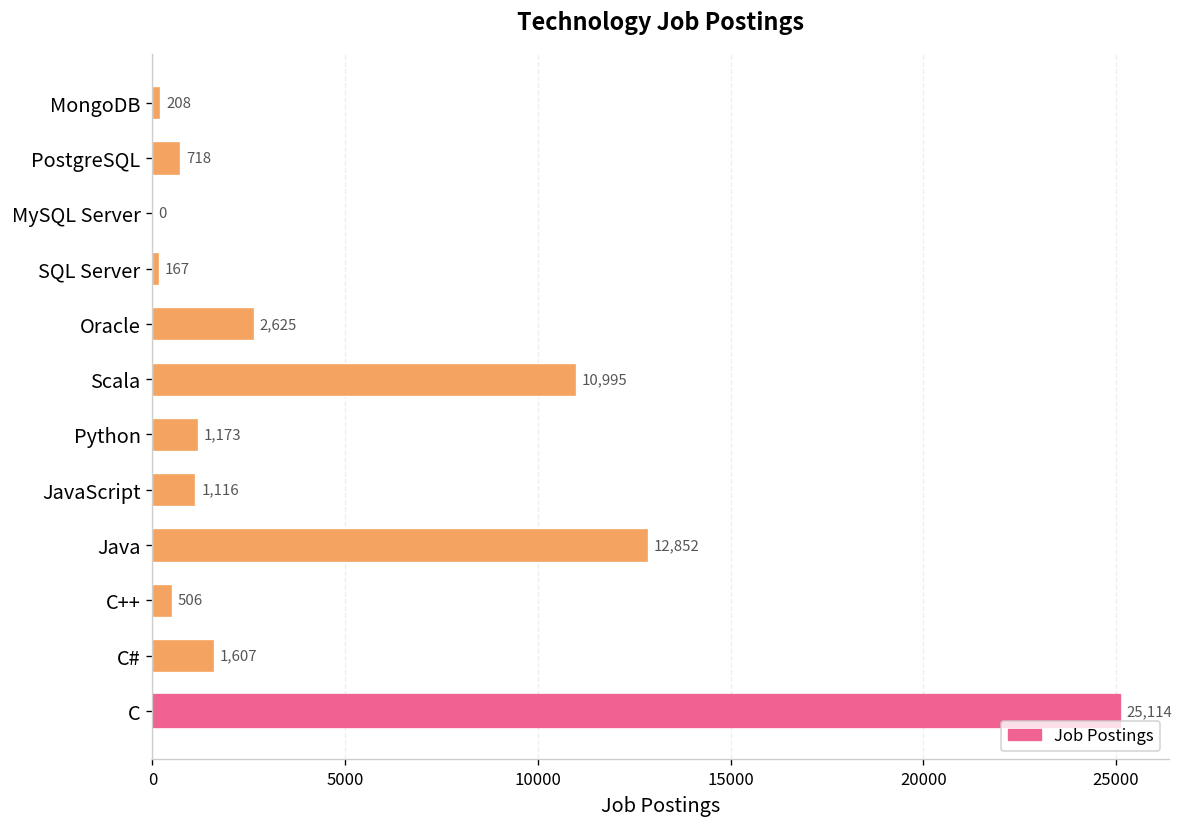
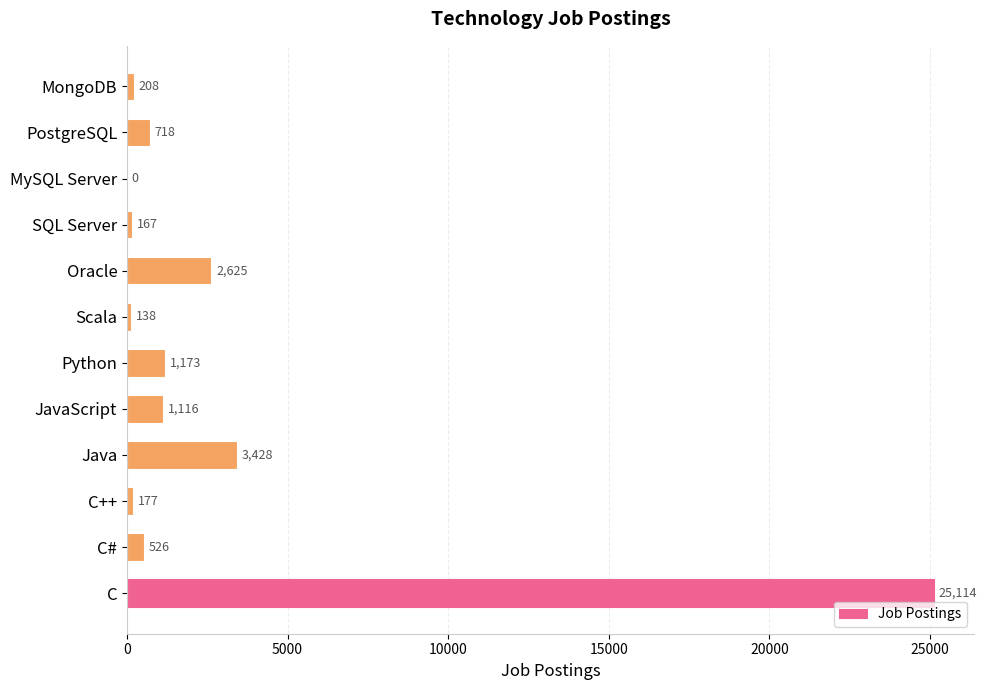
  {
    "MongoDB": "208",
    "PostgreSQL": "718",
    "MySQL Server": "0",
    "SQL Server": "167",
    "Oracle": "2,625",
-   "Scala": "10,995",
+   "Scala": "138",
    "Python": "1,173",
    "JavaScript": "1,116",
-   "Java": "12,852",
-   "C++": "506",
-   "C#": "1,607",
+   "Java": "3,428",
+   "C++": "177",
+   "C#": "526",
    "C": "25,114"
  }
